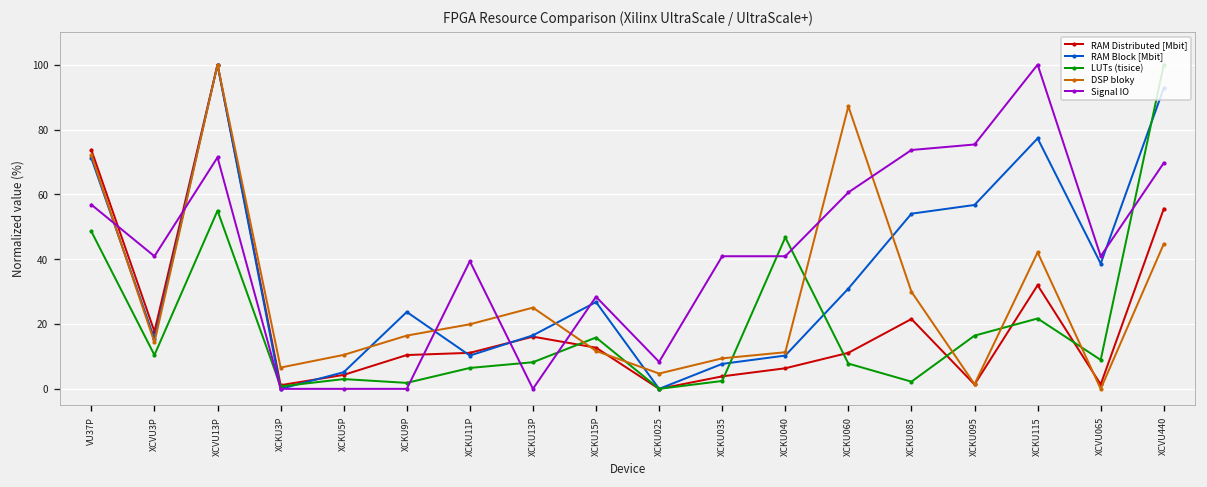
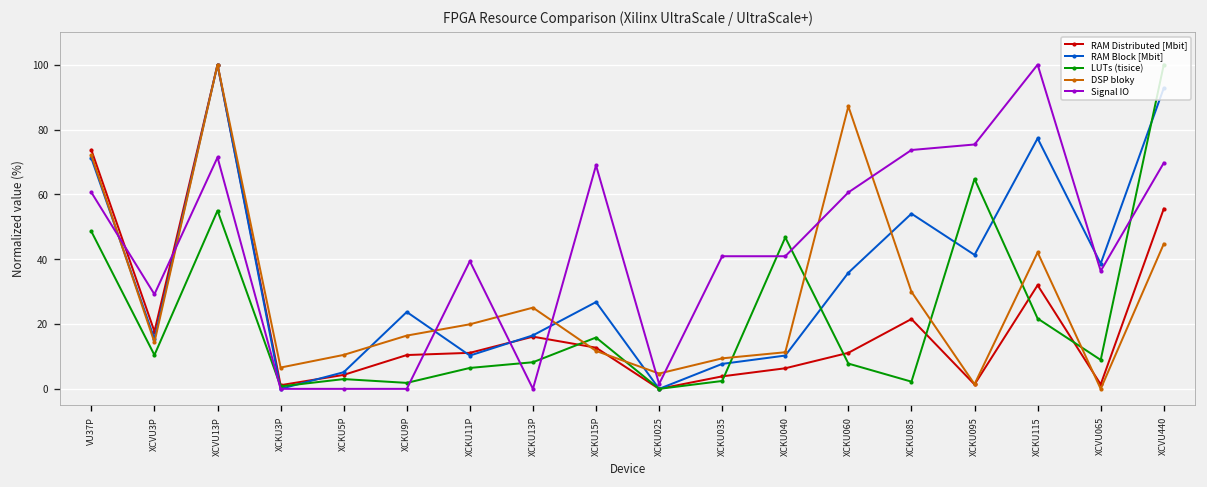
  {
    "RAM Distributed [Mbit]": {
      "VU37P": 74,
      "XCVU3P": 18,
      "XCKU9P": 10,
      "XCKU15P": 13,
      "XCKU035": 4,
      "XCKU040": 6,
      "XCKU060": 11,
      "XCKU085": 22,
      "XCKU115": 32,
      "XCVU065": 1,
      "XCVU440": 56
    },
    "RAM Block [Mbit]": {
      "XCVU3P": 15,
      "XCKU9P": 24,
      "XCKU15P": 27,
      "XCKU035": 8,
      "XCKU040": 10,
-     "XCKU060": 31,
+     "XCKU060": 36,
      "XCKU085": 54,
-     "XCKU095": 57,
+     "XCKU095": 41,
      "XCKU115": 77,
      "XCVU065": 39
    },
    "LUTs (tisice)": {
      "VU37P": 49,
      "XCVU3P": 10,
      "XCVU13P": 55,
      "XCKU5P": 3,
      "XCKU9P": 2,
      "XCKU11P": 6,
      "XCKU13P": 8,
      "XCKU15P": 16,
      "XCKU035": 2,
      "XCKU040": 47,
      "XCKU060": 8,
      "XCKU085": 2,
-     "XCKU095": 16,
+     "XCKU095": 65,
      "XCKU115": 22,
      "XCVU065": 9
    },
    "DSP bloky": {
      "XCVU3P": 14,
      "XCKU3P": 7,
      "XCKU5P": 10,
      "XCKU9P": 16,
      "XCKU11P": 20,
      "XCKU13P": 25,
      "XCKU15P": 12,
      "XCKU025": 5,
      "XCKU035": 9,
      "XCKU040": 11,
      "XCKU060": 87,
      "XCKU085": 30,
      "XCKU115": 42,
      "XCVU065": 0,
      "XCVU440": 45
    },
    "Signal IO": {
-     "VU37P": 57,
-     "XCVU3P": 41,
+     "VU37P": 61,
+     "XCVU3P": 29,
      "XCVU13P": 71,
      "XCKU5P": 0,
      "XCKU9P": 0,
      "XCKU11P": 39,
      "XCKU13P": 0,
-     "XCKU15P": 28,
-     "XCKU025": 8,
+     "XCKU15P": 69,
+     "XCKU025": 2,
      "XCKU035": 41,
      "XCKU040": 41,
      "XCKU060": 61,
      "XCKU085": 74,
      "XCKU095": 75,
      "XCKU115": 100,
-     "XCVU065": 41,
+     "XCVU065": 36,
      "XCVU440": 70
    }
  }
